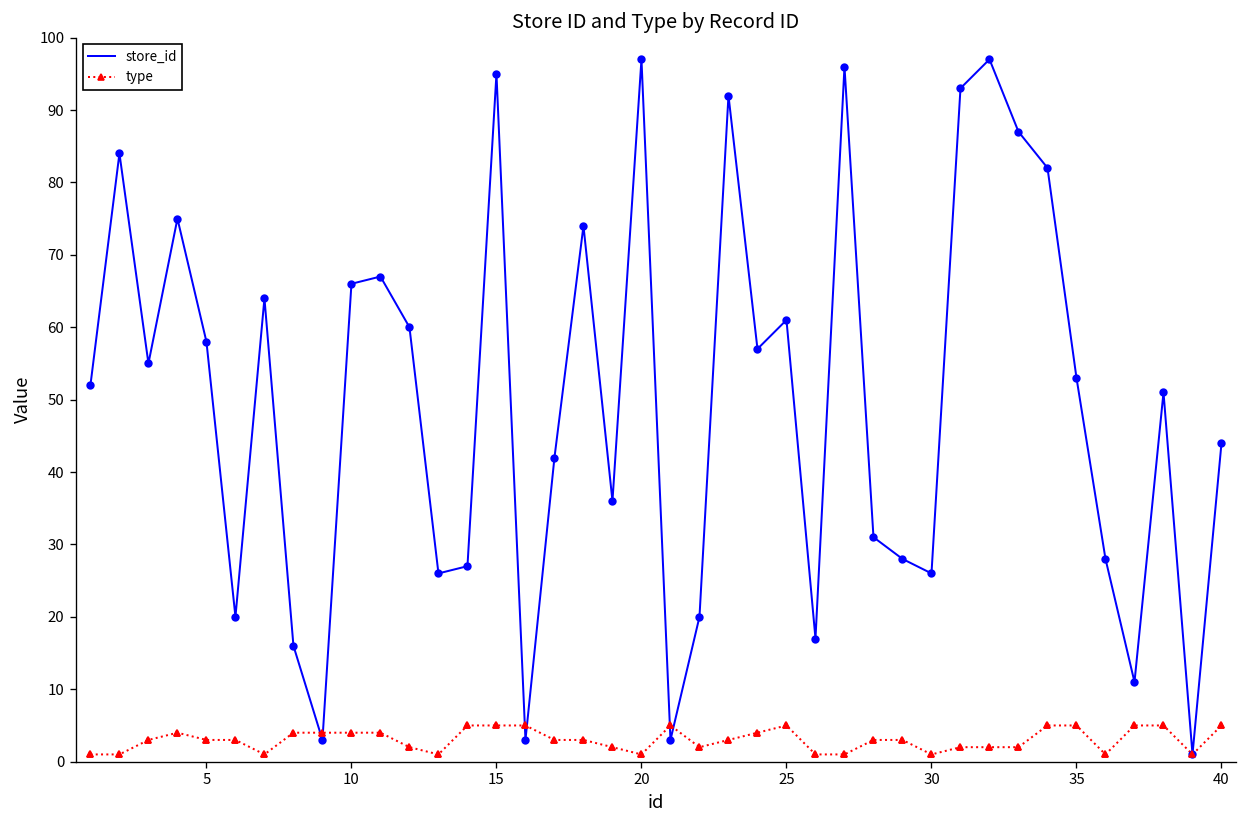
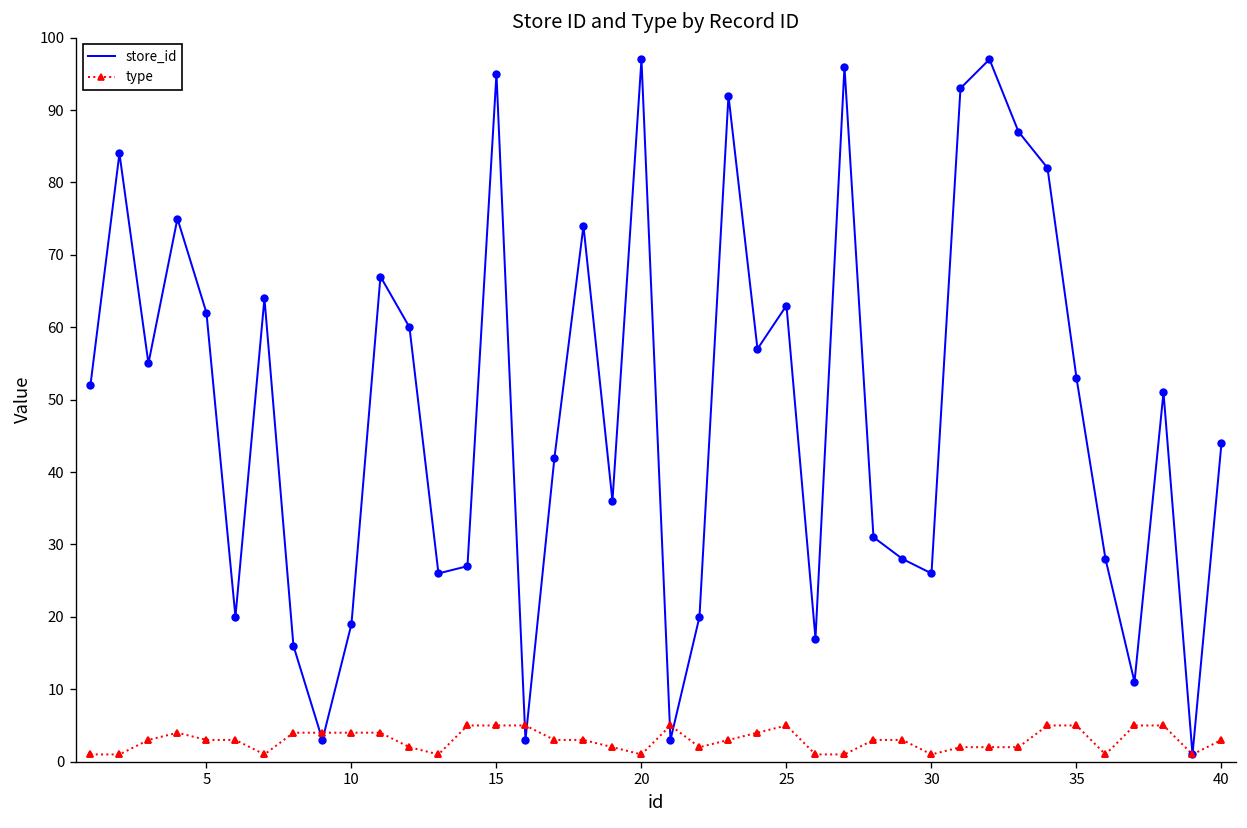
  {
    "store_id": {
-     "5": 58,
-     "10": 66,
+     "5": 62,
+     "10": 19,
      "15": 95,
      "20": 97,
-     "25": 61,
+     "25": 63,
      "30": 26,
      "35": 53,
      "40": 44
    },
    "type": {
      "5": 3,
      "10": 4,
      "15": 5,
      "20": 1,
      "25": 5,
      "30": 1,
      "35": 5,
-     "40": 5
+     "40": 3
    }
  }
